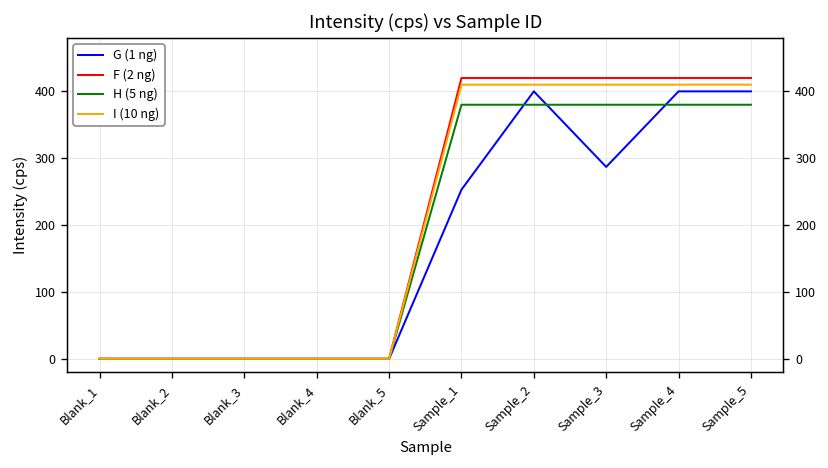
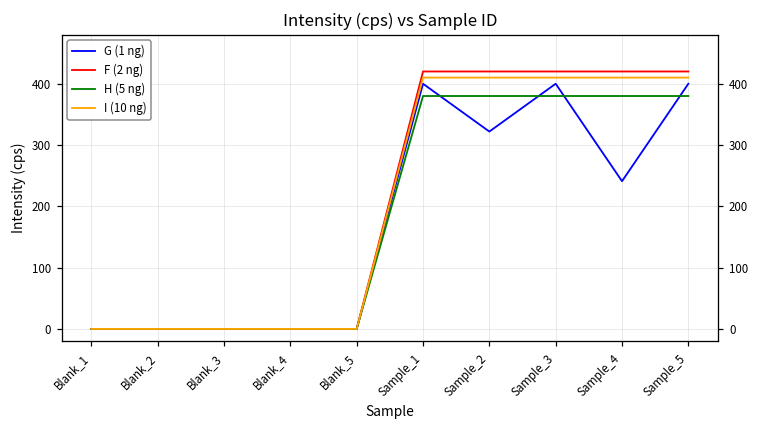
  {
    "G (1 ng)": {
-     "Sample_1": 250,
-     "Sample_2": 400,
-     "Sample_3": 290,
-     "Sample_4": 400,
+     "Sample_1": 400,
+     "Sample_2": 320,
+     "Sample_3": 400,
+     "Sample_4": 240,
      "Sample_5": 400
    },
    "F (2 ng)": {
      "Sample_1": 420,
      "Sample_2": 420,
      "Sample_3": 420,
      "Sample_4": 420,
      "Sample_5": 420
    },
    "H (5 ng)": {
      "Sample_1": 380,
      "Sample_2": 380,
      "Sample_3": 380,
      "Sample_4": 380,
      "Sample_5": 380
    },
    "I (10 ng)": {
      "Sample_1": 410,
      "Sample_2": 410,
      "Sample_3": 410,
      "Sample_4": 410,
      "Sample_5": 410
    }
  }
